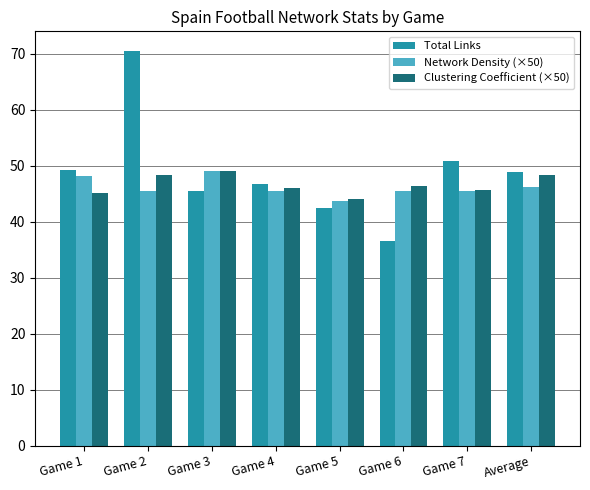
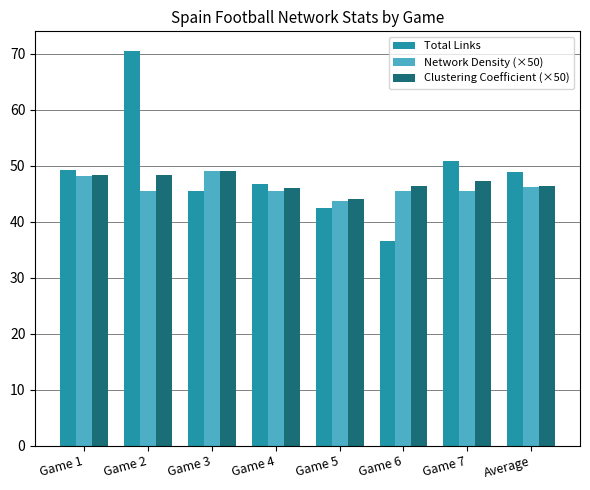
  {
    "Clustering Coefficient (×50)": {
-     "Game 1": 45,
+     "Game 1": 48,
      "Game 2": 48,
      "Game 3": 49,
      "Game 4": 46,
      "Game 5": 44,
      "Game 6": 46,
-     "Game 7": 46,
-     "Average": 48
+     "Game 7": 47,
+     "Average": 46
    }
  }
